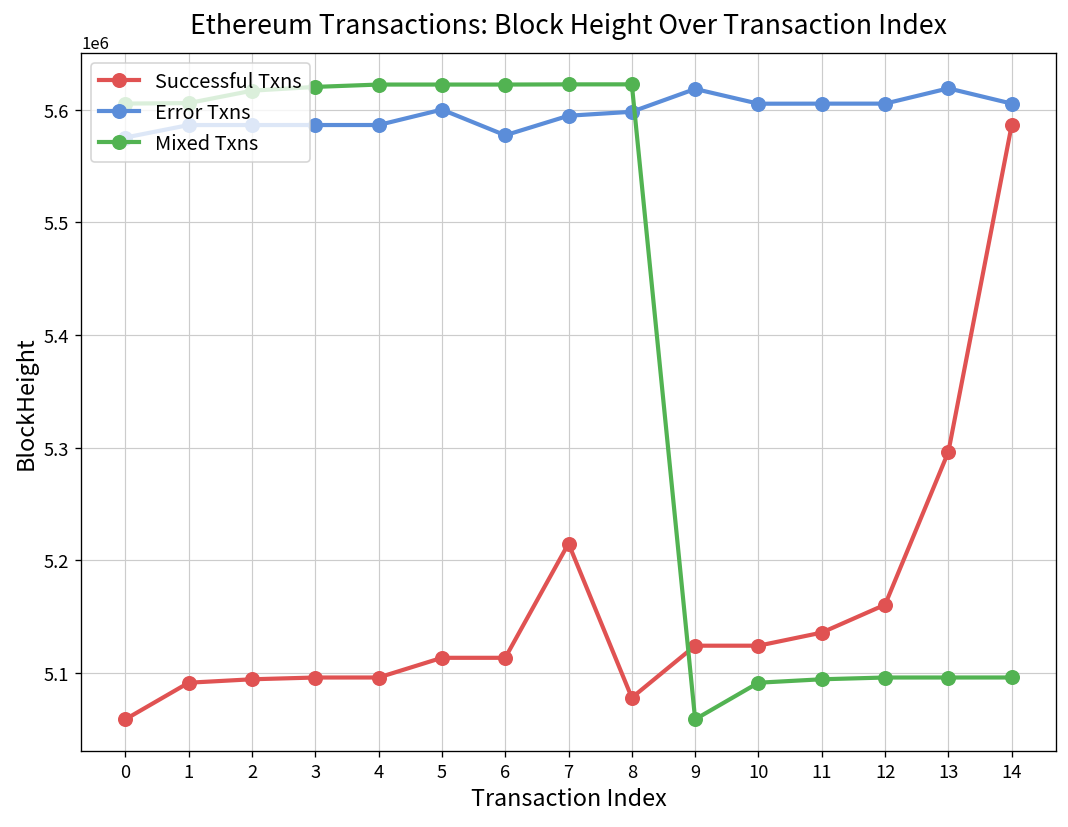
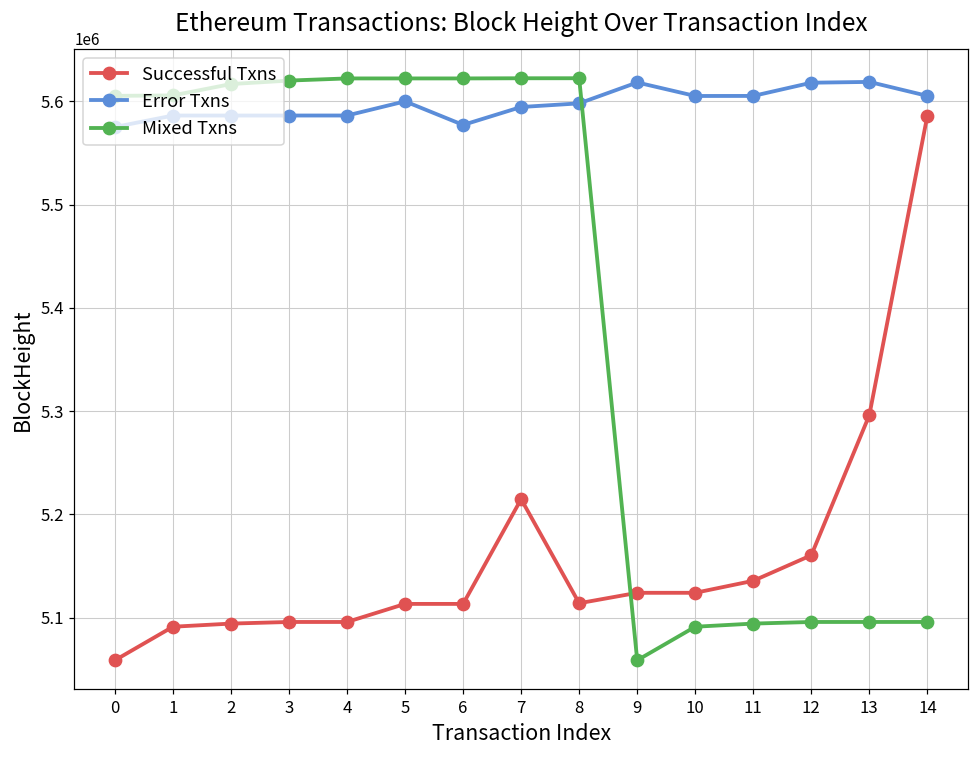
  {
    "Successful Txns": {
      "0": 5060000,
      "1": 5090000,
      "2": 5090000,
      "3": 5100000,
      "4": 5100000,
      "5": 5110000,
      "6": 5110000,
      "7": 5210000,
-     "8": 5080000,
+     "8": 5110000,
      "9": 5120000,
      "10": 5120000,
      "11": 5140000,
      "12": 5160000,
      "13": 5300000,
      "14": 5590000
    },
    "Error Txns": {
      "3": 5590000,
      "4": 5590000,
      "5": 5600000,
      "6": 5580000,
      "7": 5590000,
      "8": 5600000,
      "9": 5620000,
      "10": 5610000,
      "11": 5610000,
-     "12": 5610000,
+     "12": 5620000,
      "13": 5620000,
      "14": 5610000
    },
    "Mixed Txns": {
      "3": 5620000,
      "4": 5620000,
      "5": 5620000,
      "6": 5620000,
      "7": 5620000,
      "8": 5620000,
      "9": 5060000,
      "10": 5090000,
      "11": 5090000,
      "12": 5100000,
      "13": 5100000,
      "14": 5100000
    }
  }
